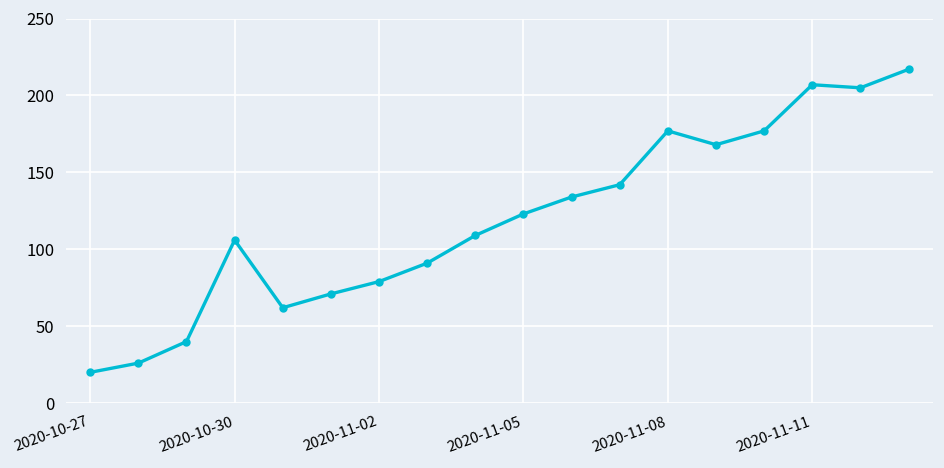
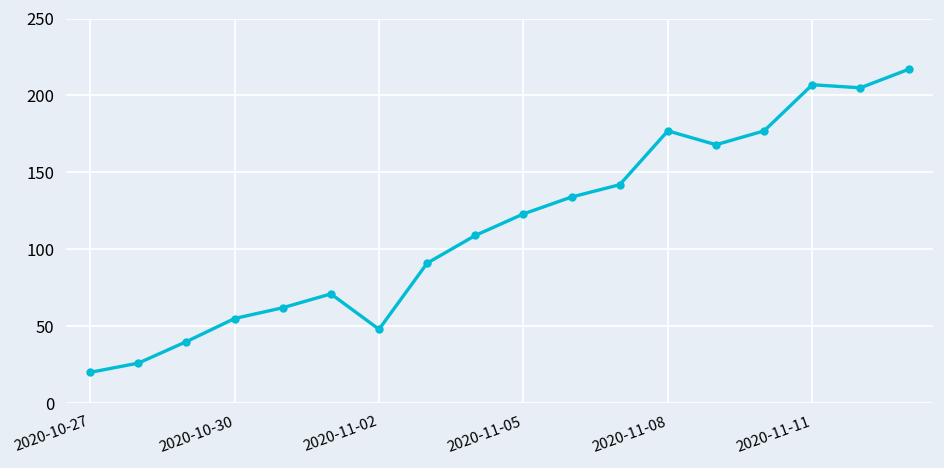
  {
    "2020-10-27": 20,
-   "2020-10-30": 106,
-   "2020-11-02": 79,
+   "2020-10-30": 55,
+   "2020-11-02": 48,
    "2020-11-05": 123,
    "2020-11-08": 177,
    "2020-11-11": 207
  }
